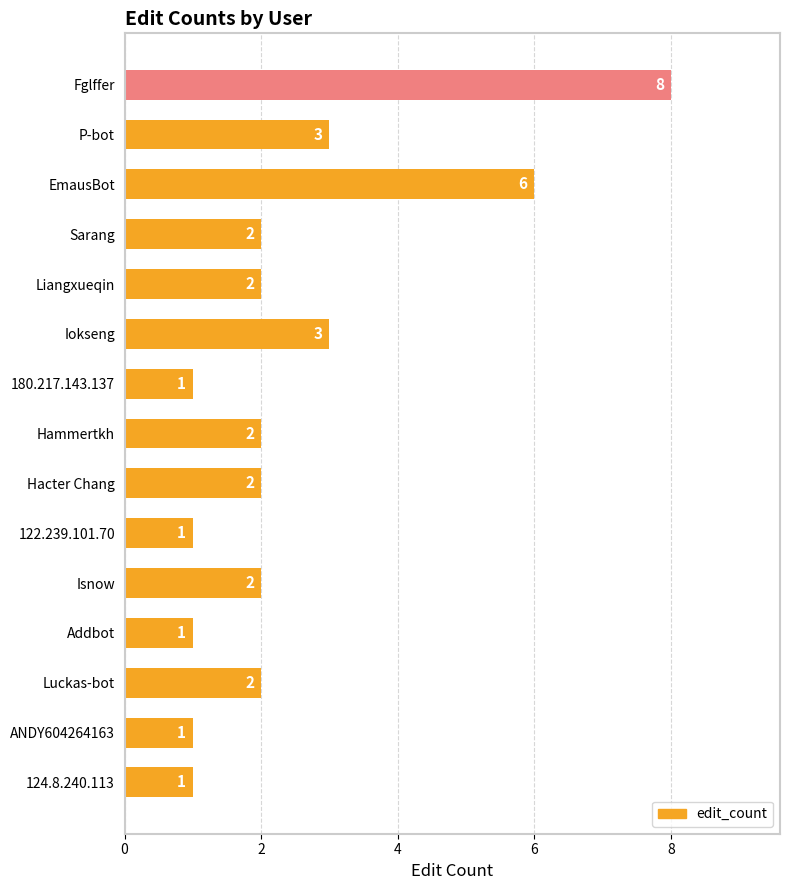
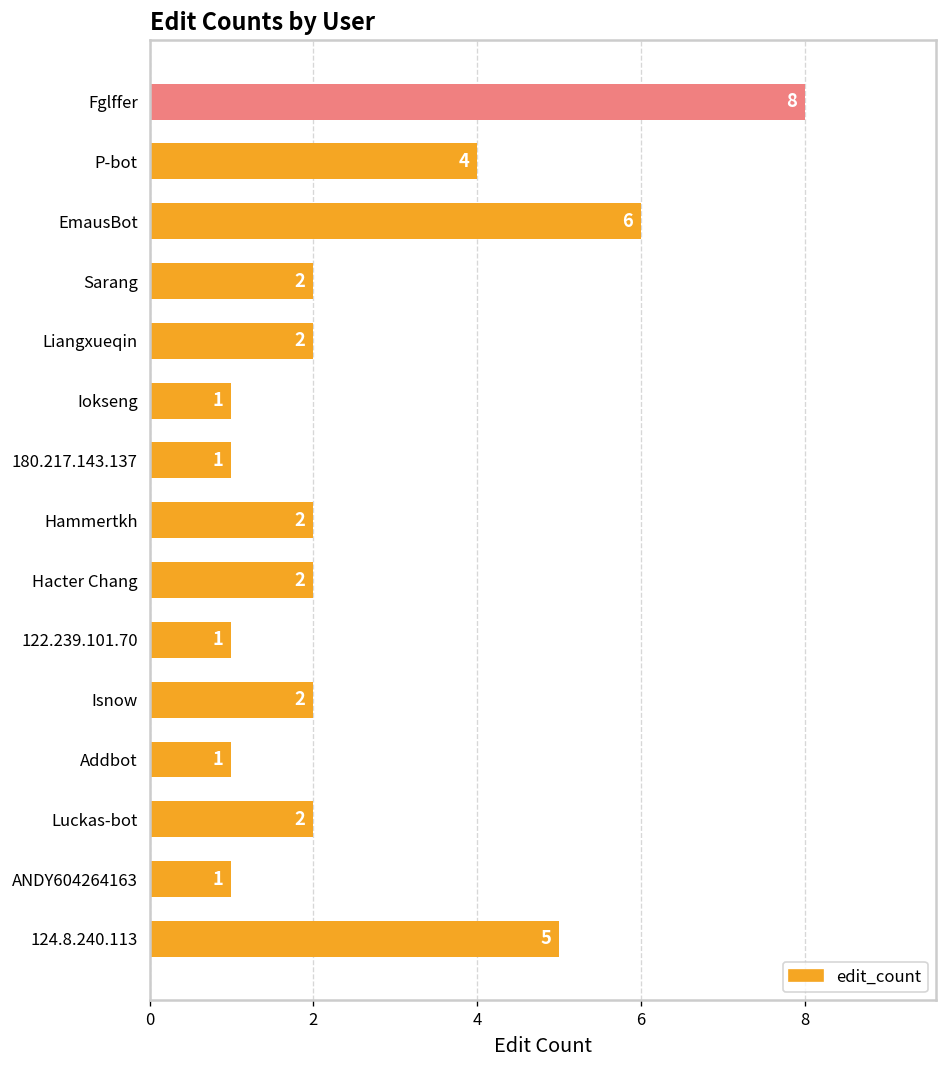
  {
    "Fglffer": 8,
-   "P-bot": 3,
+   "P-bot": 4,
    "EmausBot": 6,
    "Sarang": 2,
    "Liangxueqin": 2,
-   "Iokseng": 3,
+   "Iokseng": 1,
    "180.217.143.137": 1,
    "Hammertkh": 2,
    "Hacter Chang": 2,
    "122.239.101.70": 1,
    "Isnow": 2,
    "Addbot": 1,
    "Luckas-bot": 2,
    "ANDY604264163": 1,
-   "124.8.240.113": 1
+   "124.8.240.113": 5
  }
